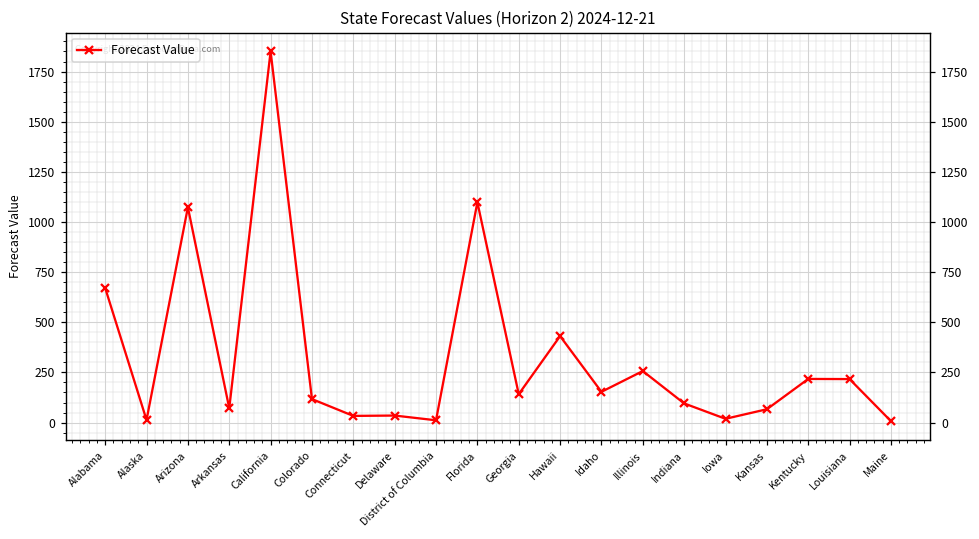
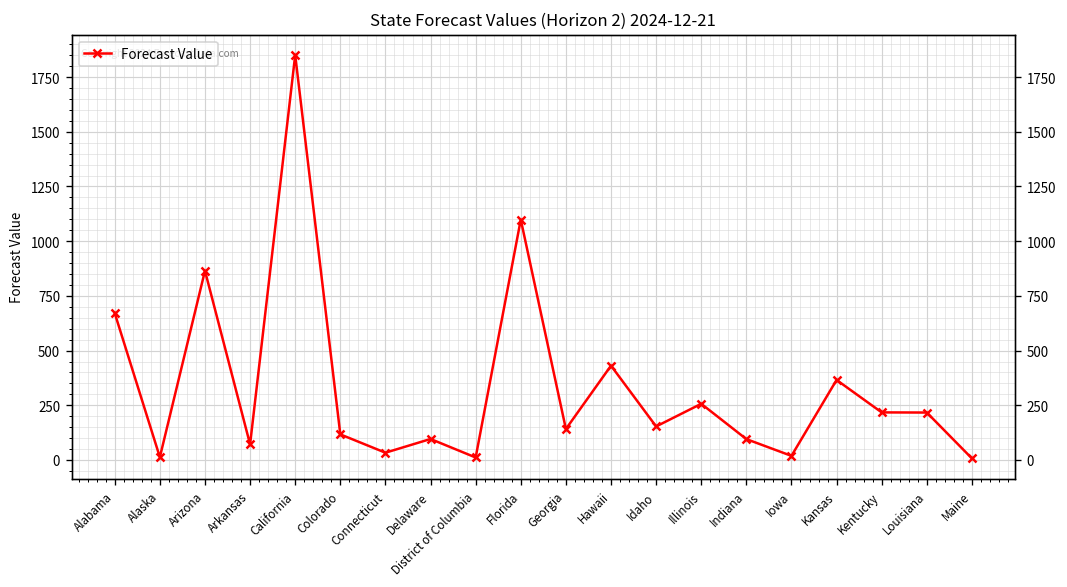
  {
    "Alabama": 670,
    "Alaska": 10,
-   "Arizona": 1070,
+   "Arizona": 860,
    "Arkansas": 70,
    "California": 1850,
    "Colorado": 120,
    "Connecticut": 30,
-   "Delaware": 30,
+   "Delaware": 100,
    "District of Columbia": 10,
    "Florida": 1100,
    "Georgia": 140,
    "Hawaii": 430,
    "Idaho": 150,
    "Illinois": 260,
    "Indiana": 100,
    "Iowa": 20,
-   "Kansas": 70,
+   "Kansas": 370,
    "Kentucky": 220,
    "Louisiana": 220,
    "Maine": 10
  }
